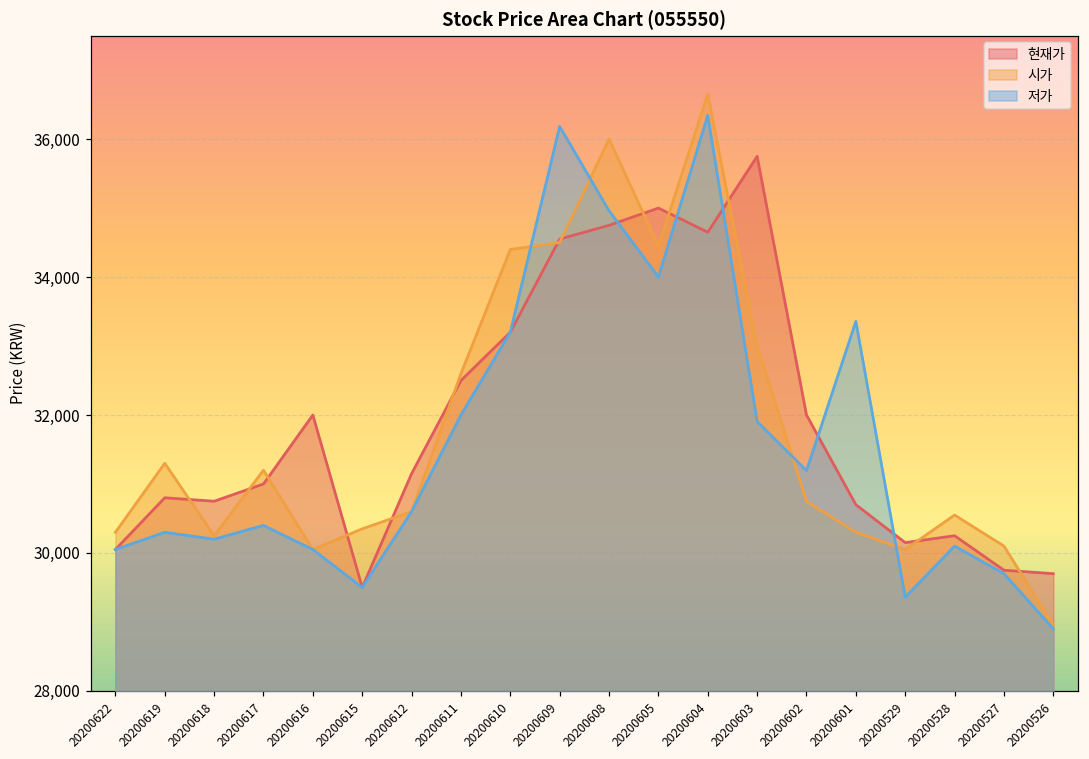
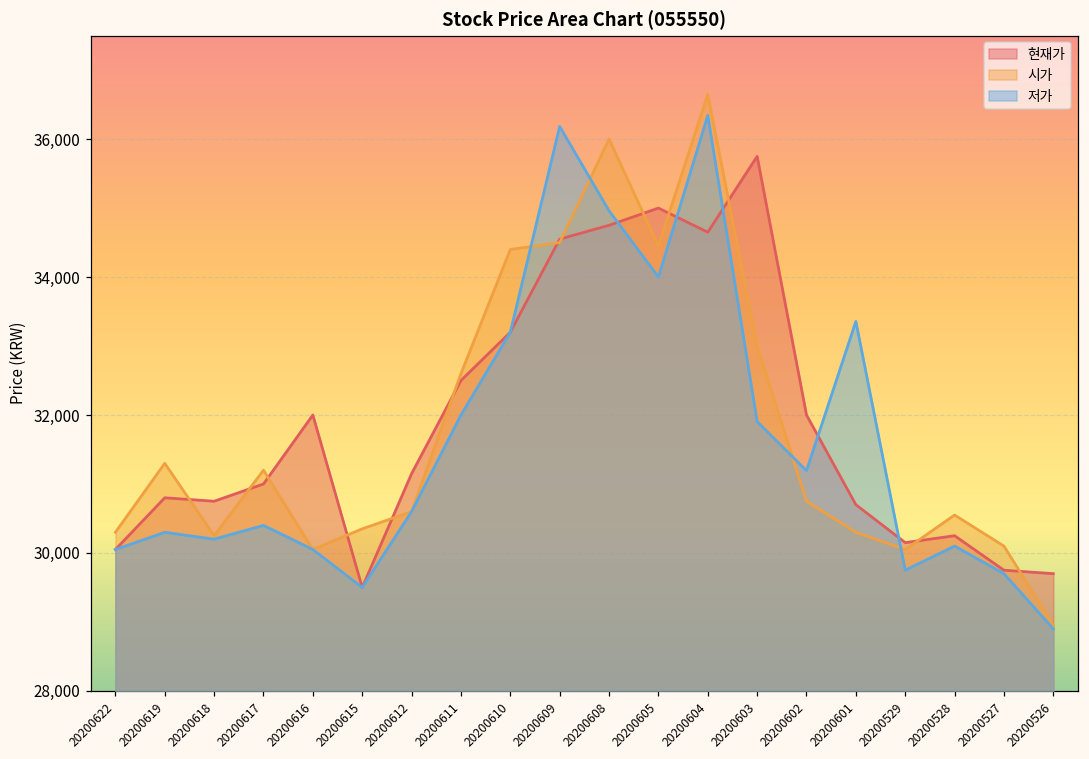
  {
    "저가": {
      "20200619": "30,300",
      "20200618": "30,200",
      "20200617": "30,400",
      "20200611": "32,000",
      "20200609": "36,200",
      "20200608": "35,000",
      "20200605": "34,000",
      "20200604": "36,300",
      "20200603": "31,900",
      "20200602": "31,200",
      "20200601": "33,400",
-     "20200529": "29,400",
+     "20200529": "29,800",
      "20200528": "30,100",
      "20200527": "29,700",
      "20200526": "28,900"
    }
  }
